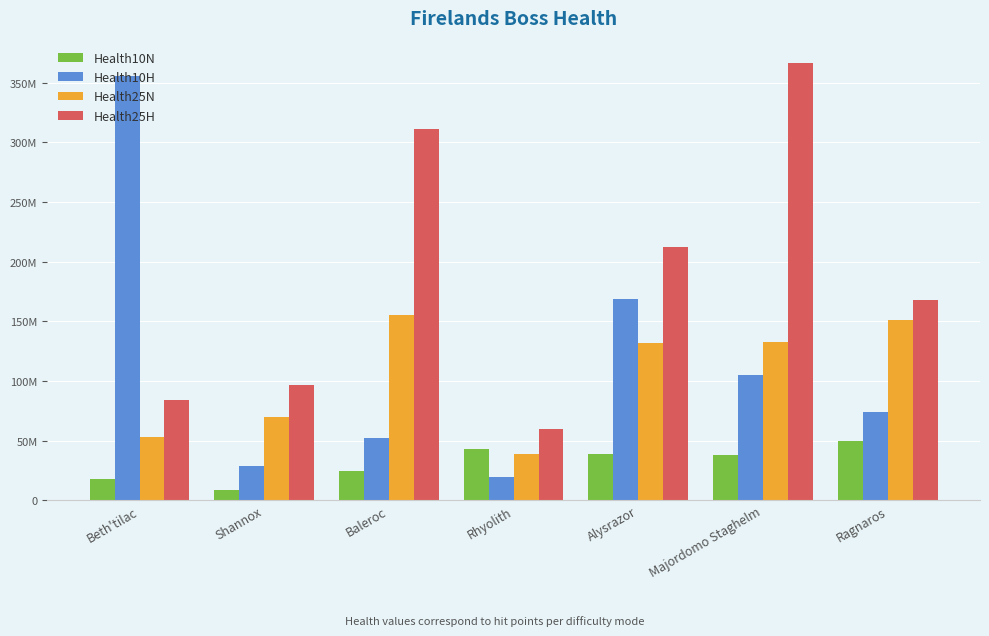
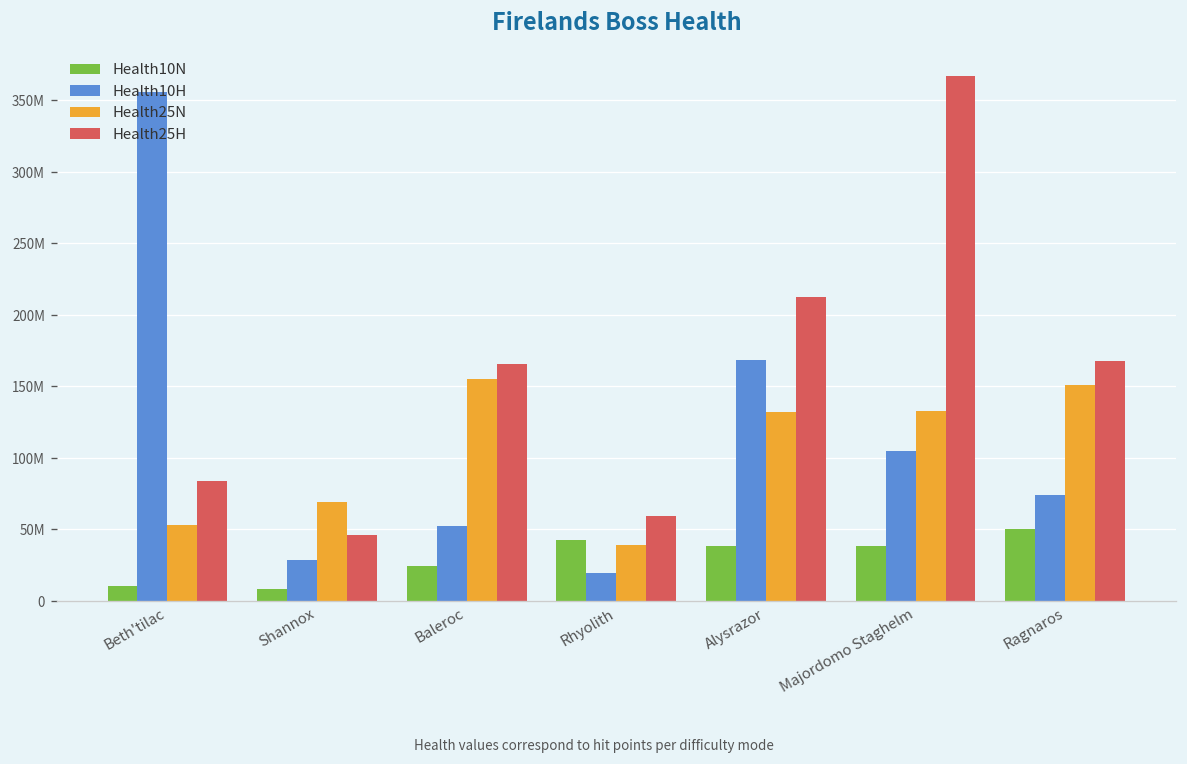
  {
    "Health10N": {
-     "Beth'tilac": 18000000,
+     "Beth'tilac": 11000000,
      "Shannox": 8000000,
      "Baleroc": 25000000,
      "Rhyolith": 43000000,
      "Alysrazor": 39000000,
      "Majordomo Staghelm": 38000000,
      "Ragnaros": 50000000
    },
    "Health10H": {
      "Beth'tilac": 356000000,
      "Shannox": 29000000,
      "Baleroc": 53000000,
      "Rhyolith": 20000000,
      "Alysrazor": 169000000,
      "Majordomo Staghelm": 105000000,
      "Ragnaros": 74000000
    },
    "Health25N": {
      "Beth'tilac": 53000000,
      "Shannox": 69000000,
      "Baleroc": 155000000,
      "Rhyolith": 39000000,
      "Alysrazor": 132000000,
      "Majordomo Staghelm": 133000000,
      "Ragnaros": 151000000
    },
    "Health25H": {
      "Beth'tilac": 84000000,
-     "Shannox": 97000000,
-     "Baleroc": 311000000,
+     "Shannox": 46000000,
+     "Baleroc": 166000000,
      "Rhyolith": 60000000,
      "Alysrazor": 212000000,
      "Majordomo Staghelm": 367000000,
      "Ragnaros": 167000000
    }
  }
